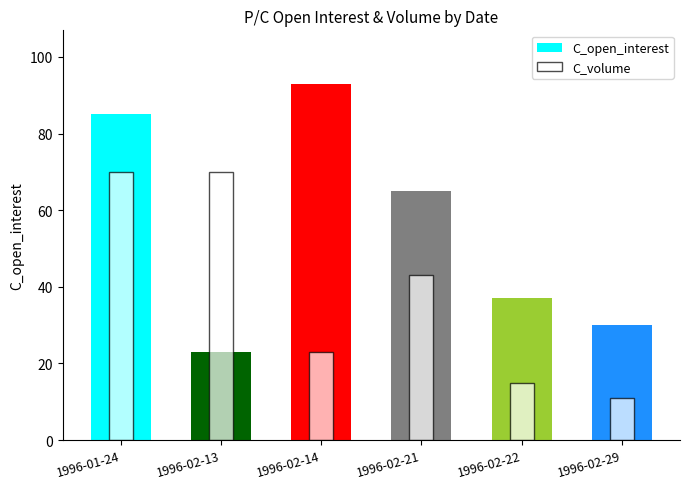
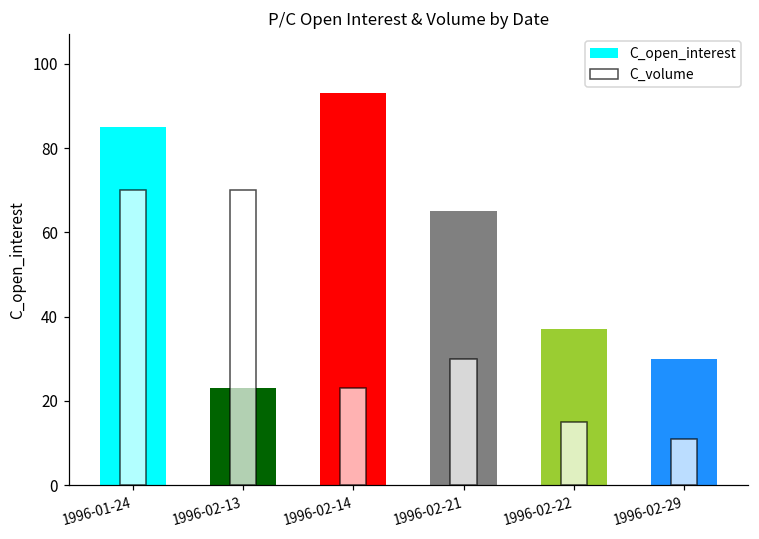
  {
    "C_open_interest": {
      "1996-01-24": 85,
      "1996-02-14": 93,
      "1996-02-21": 65,
      "1996-02-22": 37,
      "1996-02-29": 30
    },
    "C_volume": {
      "1996-02-13": 70,
-     "1996-02-21": 43
+     "1996-02-21": 30
    }
  }
